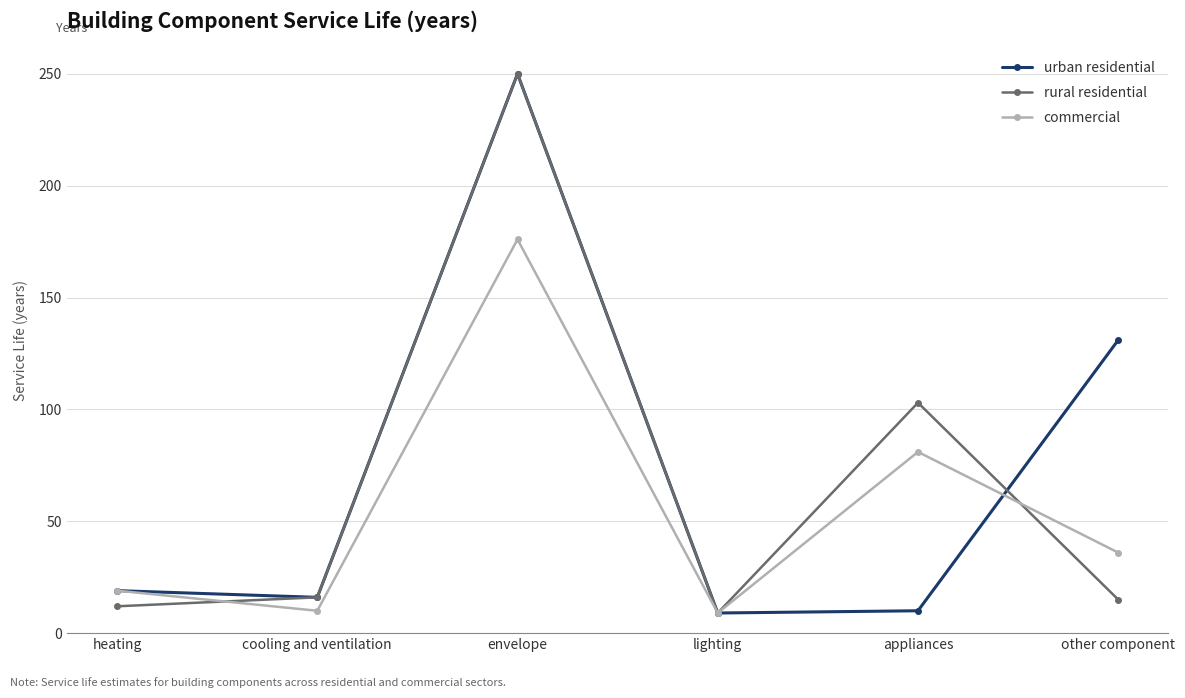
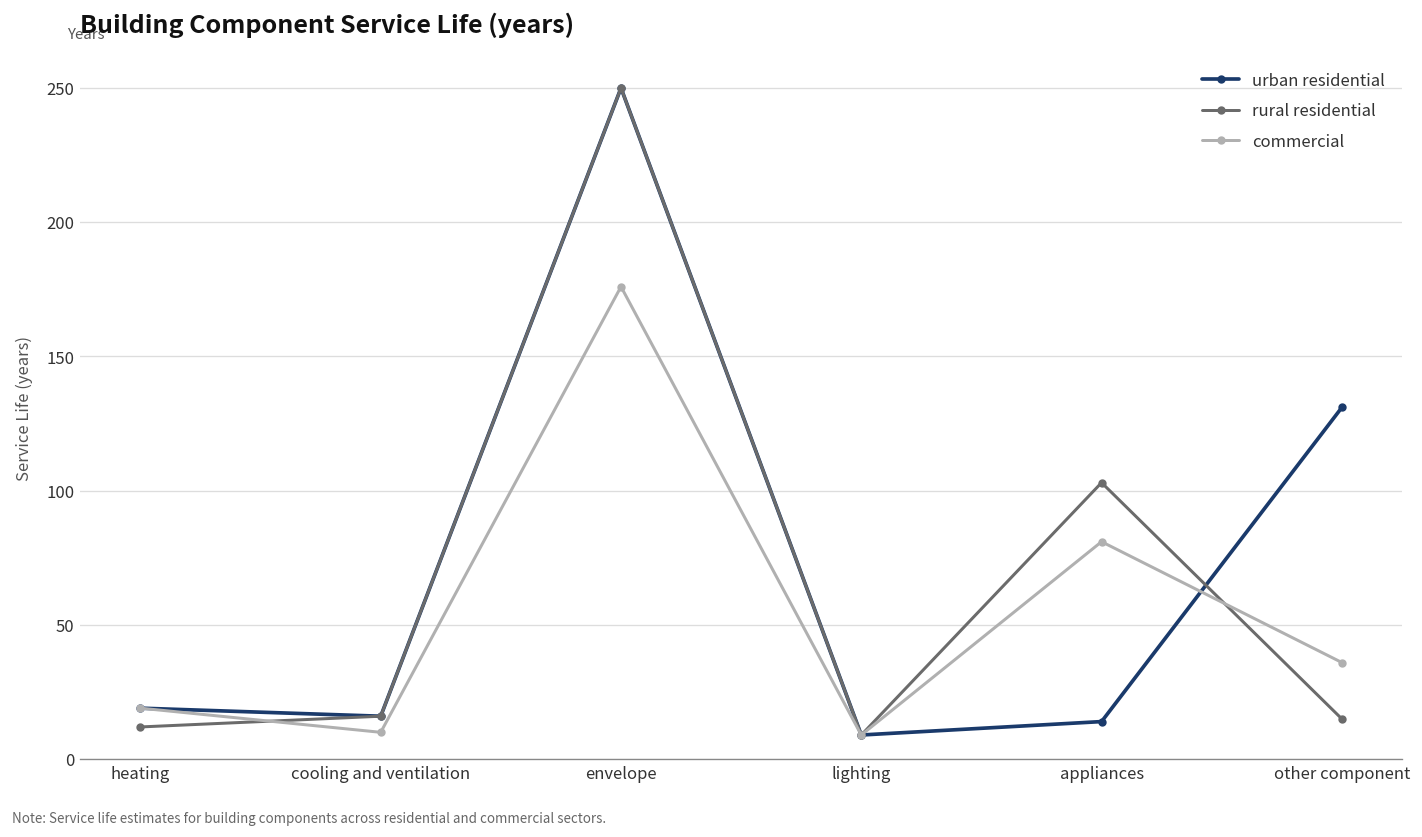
  {
    "urban residential": {
-     "appliances": 10,
+     "appliances": 14,
      "other component": 131
    },
    "rural residential": {
      "heating": 12,
      "appliances": 103,
      "other component": 15
    },
    "commercial": {
      "cooling and ventilation": 10,
      "envelope": 176,
      "appliances": 81,
      "other component": 36
    }
  }
